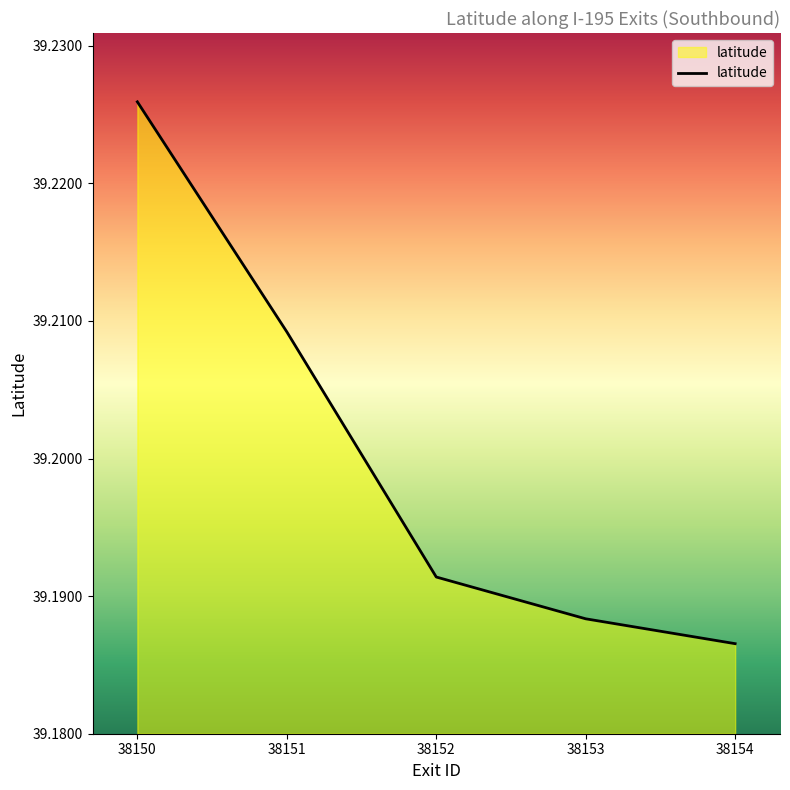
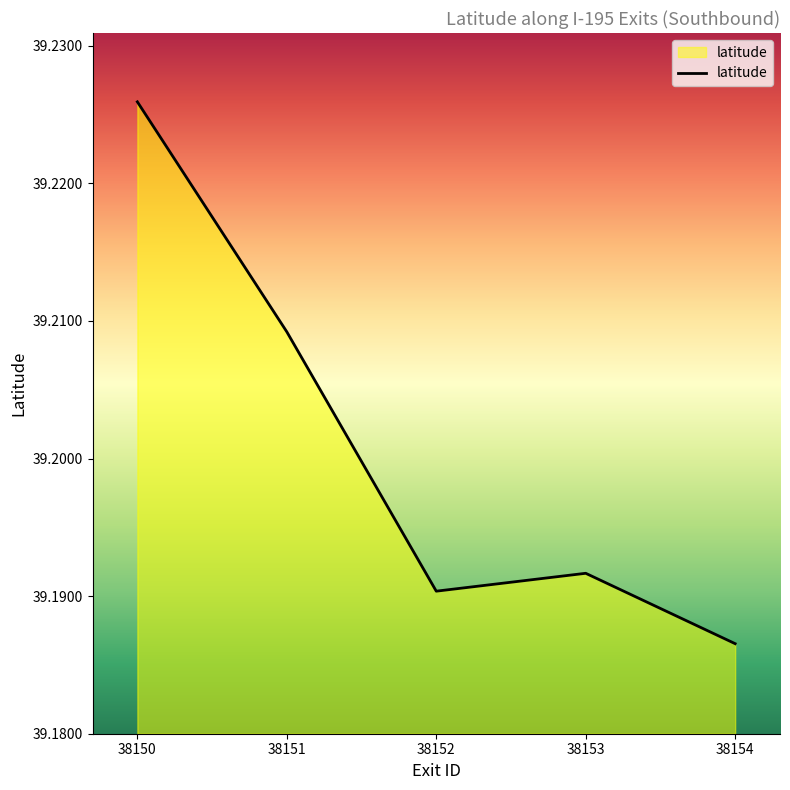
  {
    "38150": 39.2259,
    "38151": 39.2092,
-   "38152": 39.1914,
-   "38153": 39.1884,
+   "38152": 39.1904,
+   "38153": 39.1917,
    "38154": 39.1865
  }
